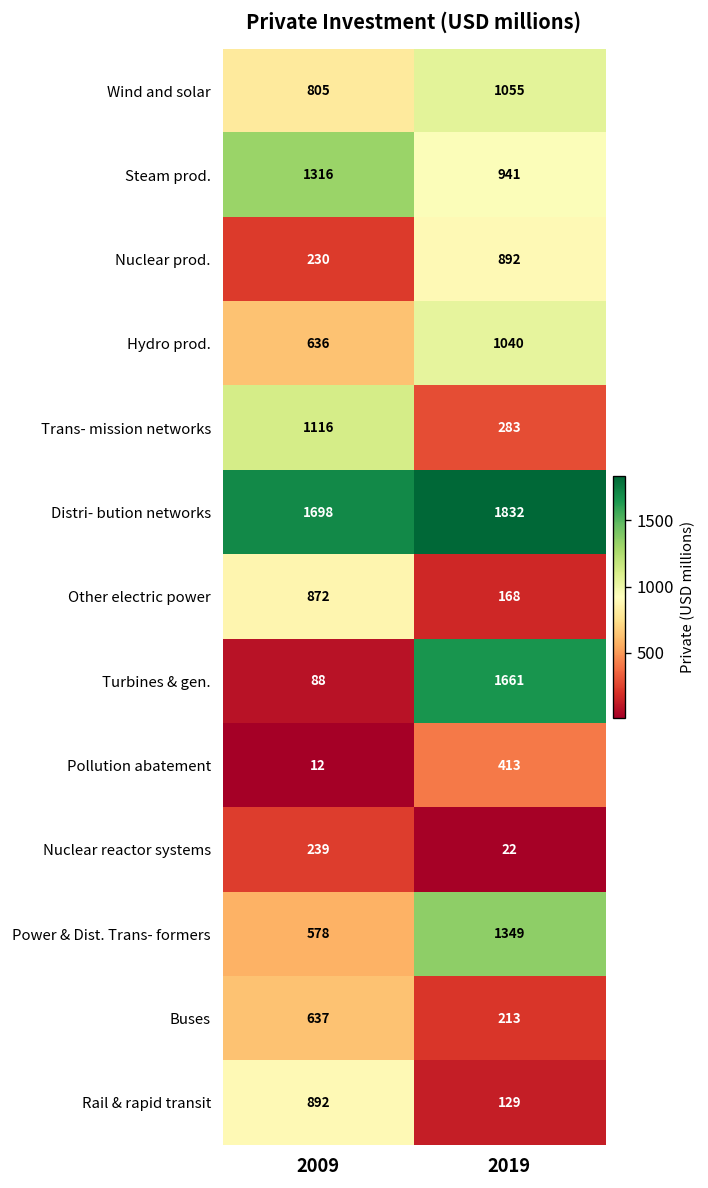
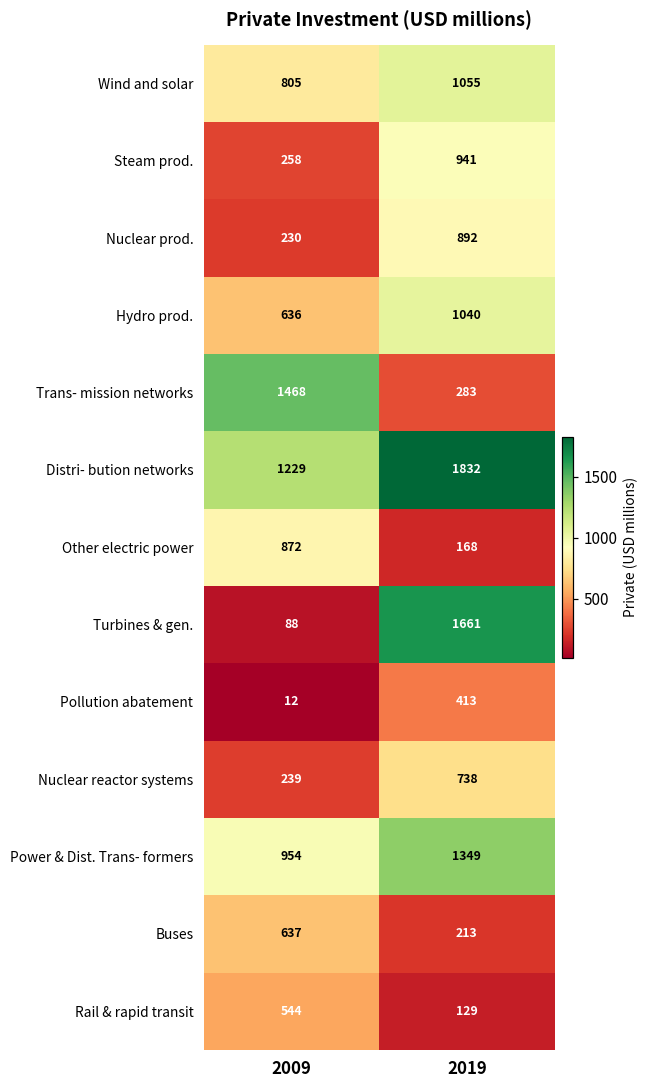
  {
    "Wind and solar": {
      "2009": 805,
      "2019": 1055
    },
    "Steam prod.": {
-     "2009": 1316,
+     "2009": 258,
      "2019": 941
    },
    "Nuclear prod.": {
      "2009": 230,
      "2019": 892
    },
    "Hydro prod.": {
      "2009": 636,
      "2019": 1040
    },
    "Trans- mission networks": {
-     "2009": 1116,
+     "2009": 1468,
      "2019": 283
    },
    "Distri- bution networks": {
-     "2009": 1698,
+     "2009": 1229,
      "2019": 1832
    },
    "Other electric power": {
      "2009": 872,
      "2019": 168
    },
    "Turbines & gen.": {
      "2009": 88,
      "2019": 1661
    },
    "Pollution abatement": {
      "2009": 12,
      "2019": 413
    },
    "Nuclear reactor systems": {
      "2009": 239,
-     "2019": 22
+     "2019": 738
    },
    "Power & Dist. Trans- formers": {
-     "2009": 578,
+     "2009": 954,
      "2019": 1349
    },
    "Buses": {
      "2009": 637,
      "2019": 213
    },
    "Rail & rapid transit": {
-     "2009": 892,
+     "2009": 544,
      "2019": 129
    }
  }
